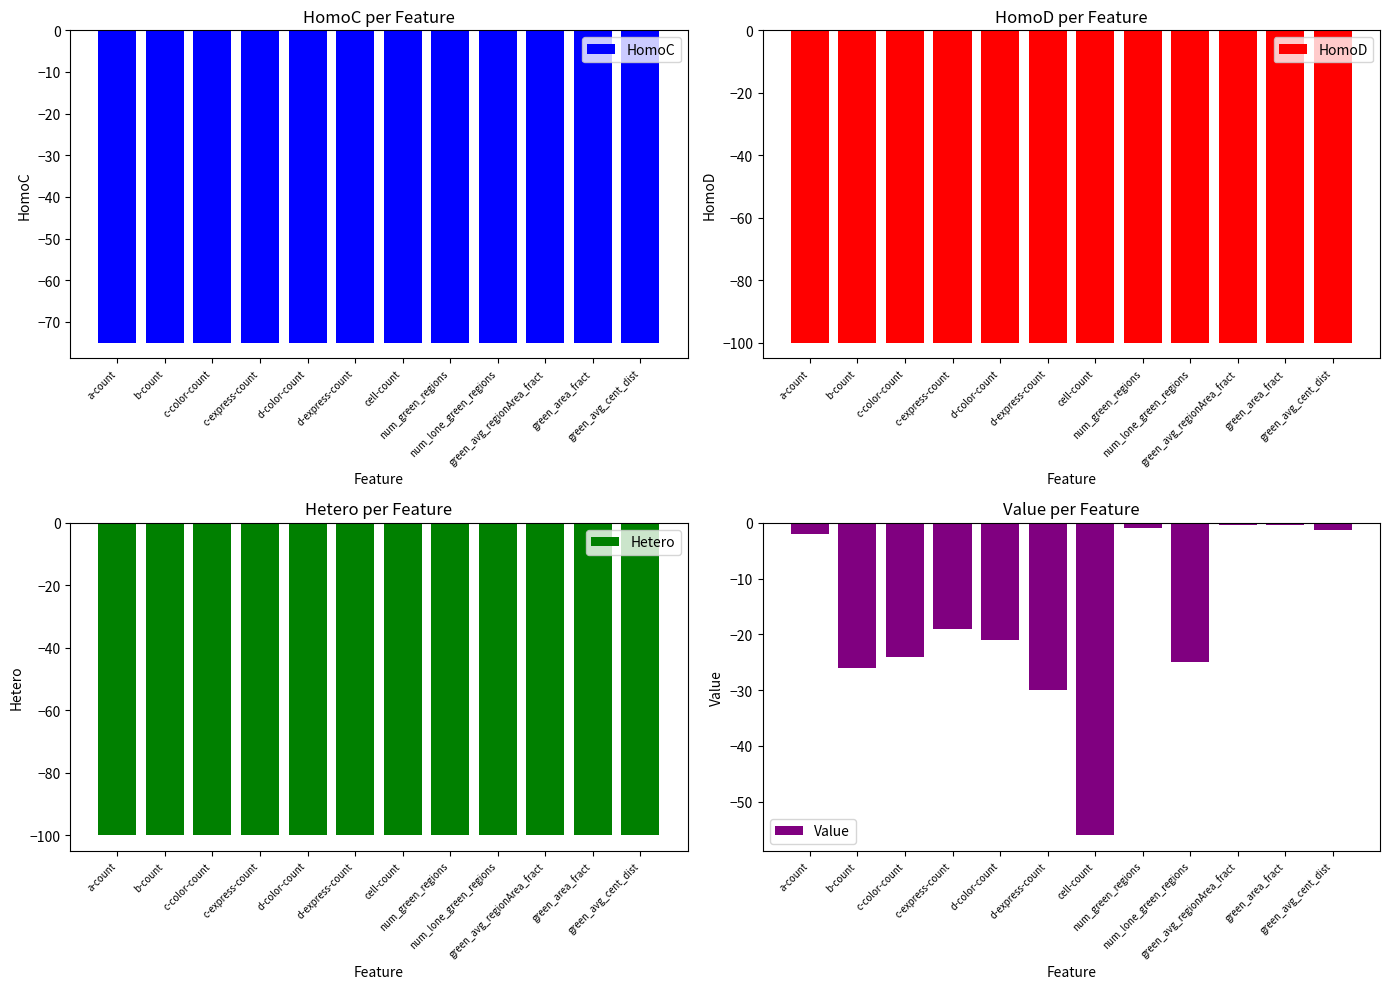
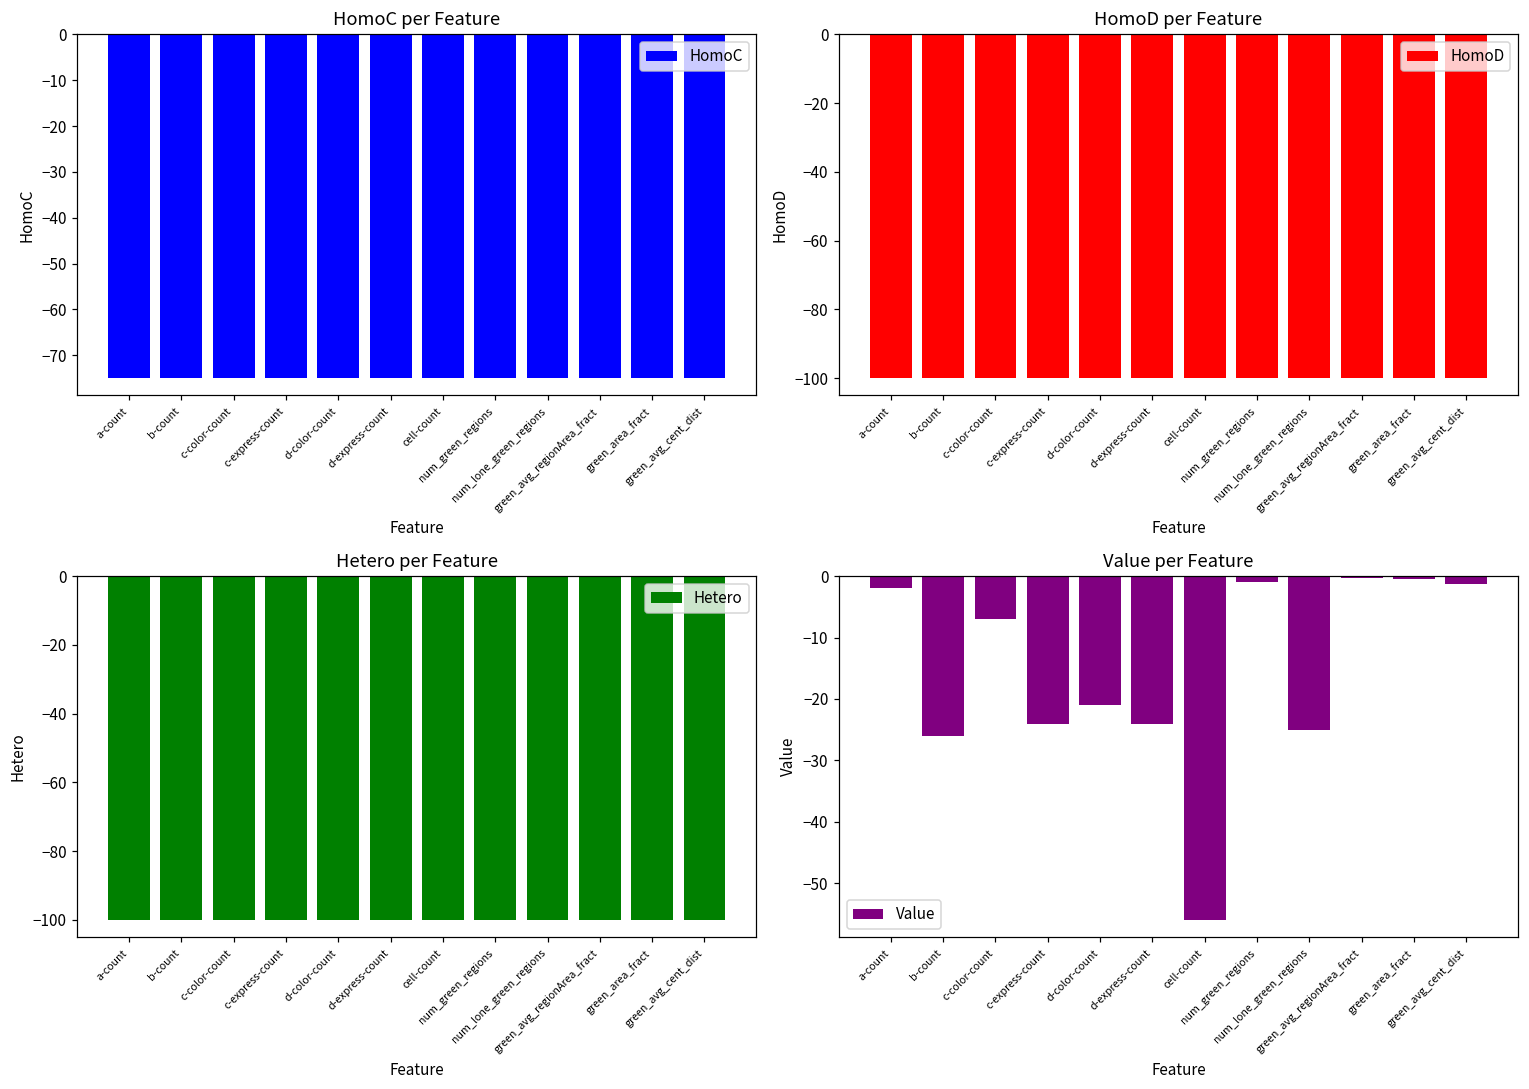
  {
    "HomoC per Feature": {
      "a-count": -75,
      "b-count": -75,
      "c-color-count": -75,
      "c-express-count": -75,
      "d-color-count": -75,
      "d-express-count": -75,
      "cell-count": -75,
      "num_green_regions": -75,
      "num_lone_green_regions": -75,
      "green_avg_regionArea_fract": -75,
      "green_area_fract": -75,
      "green_avg_cent_dist": -75
    },
    "HomoD per Feature": {
      "a-count": -100,
      "b-count": -100,
      "c-color-count": -100,
      "c-express-count": -100,
      "d-color-count": -100,
      "d-express-count": -100,
      "cell-count": -100,
      "num_green_regions": -100,
      "num_lone_green_regions": -100,
      "green_avg_regionArea_fract": -100,
      "green_area_fract": -100,
      "green_avg_cent_dist": -100
    },
    "Hetero per Feature": {
      "a-count": -100,
      "b-count": -100,
      "c-color-count": -100,
      "c-express-count": -100,
      "d-color-count": -100,
      "d-express-count": -100,
      "cell-count": -100,
      "num_green_regions": -100,
      "num_lone_green_regions": -100,
      "green_avg_regionArea_fract": -100,
      "green_area_fract": -100,
      "green_avg_cent_dist": -100
    },
    "Value per Feature": {
      "a-count": -2,
      "b-count": -26,
-     "c-color-count": -24,
-     "c-express-count": -19,
+     "c-color-count": -7,
+     "c-express-count": -24,
      "d-color-count": -21,
-     "d-express-count": -30,
+     "d-express-count": -24,
      "cell-count": -56,
      "num_green_regions": -1,
      "num_lone_green_regions": -25,
      "green_avg_cent_dist": -1
    }
  }
